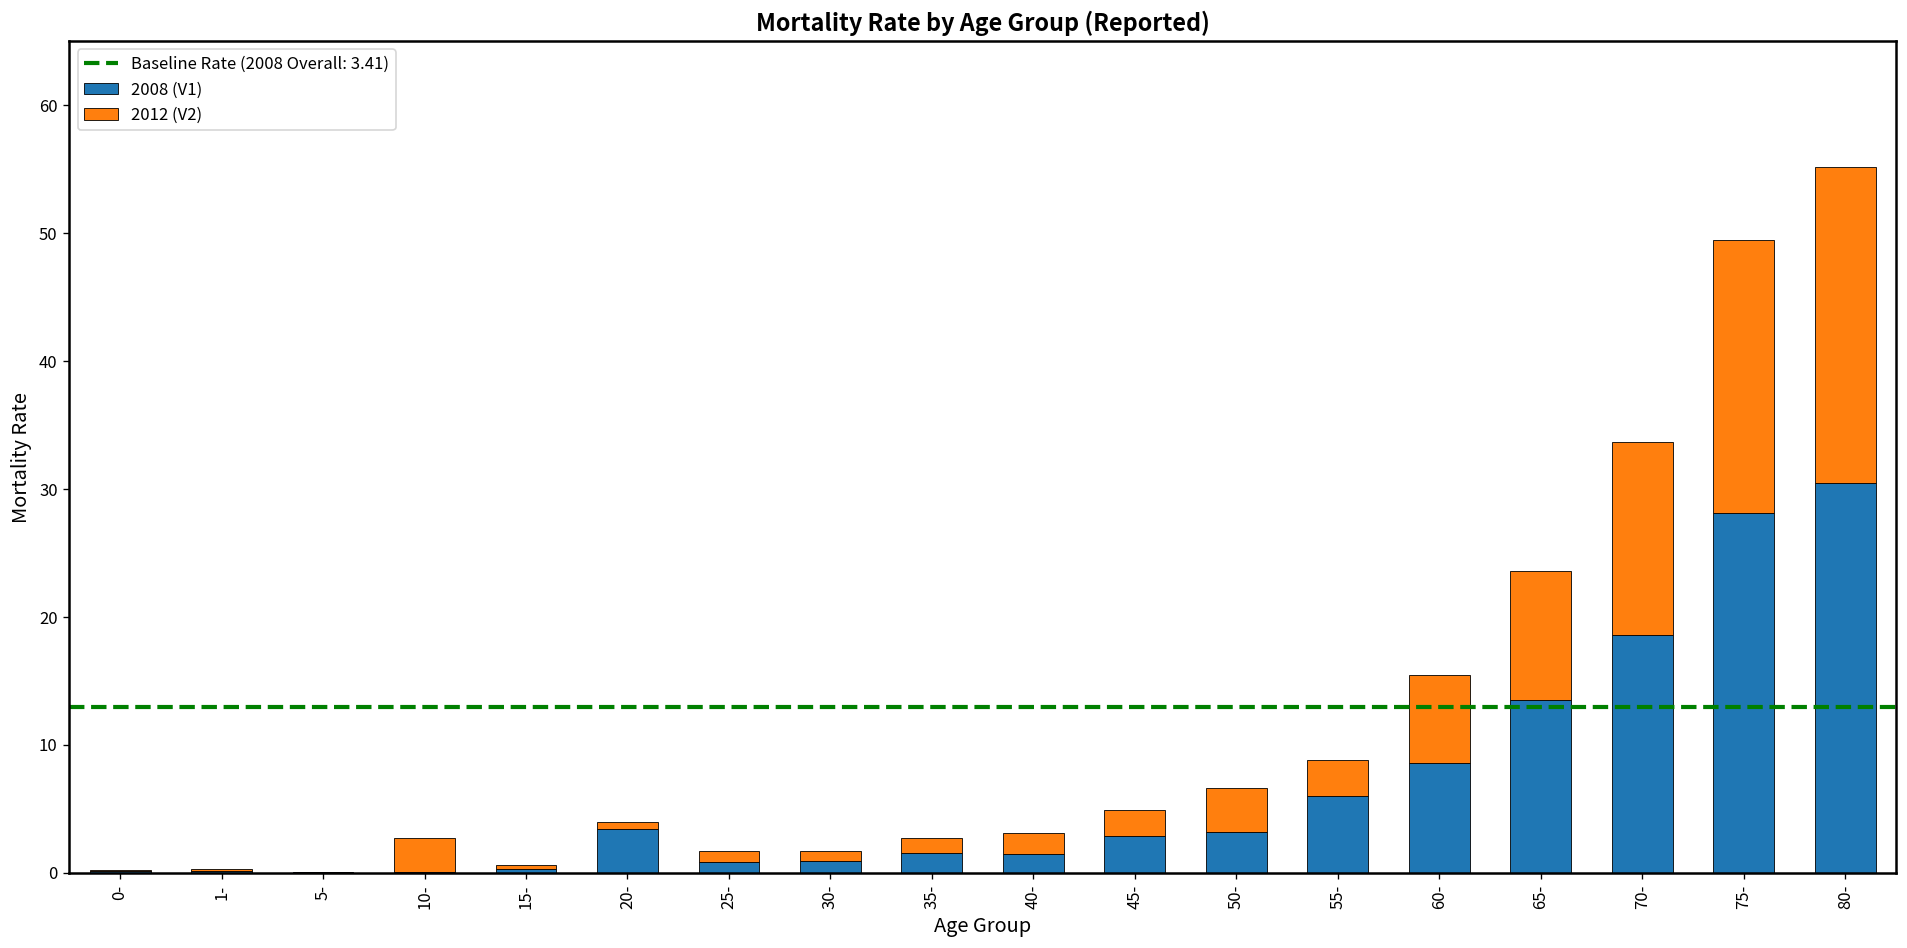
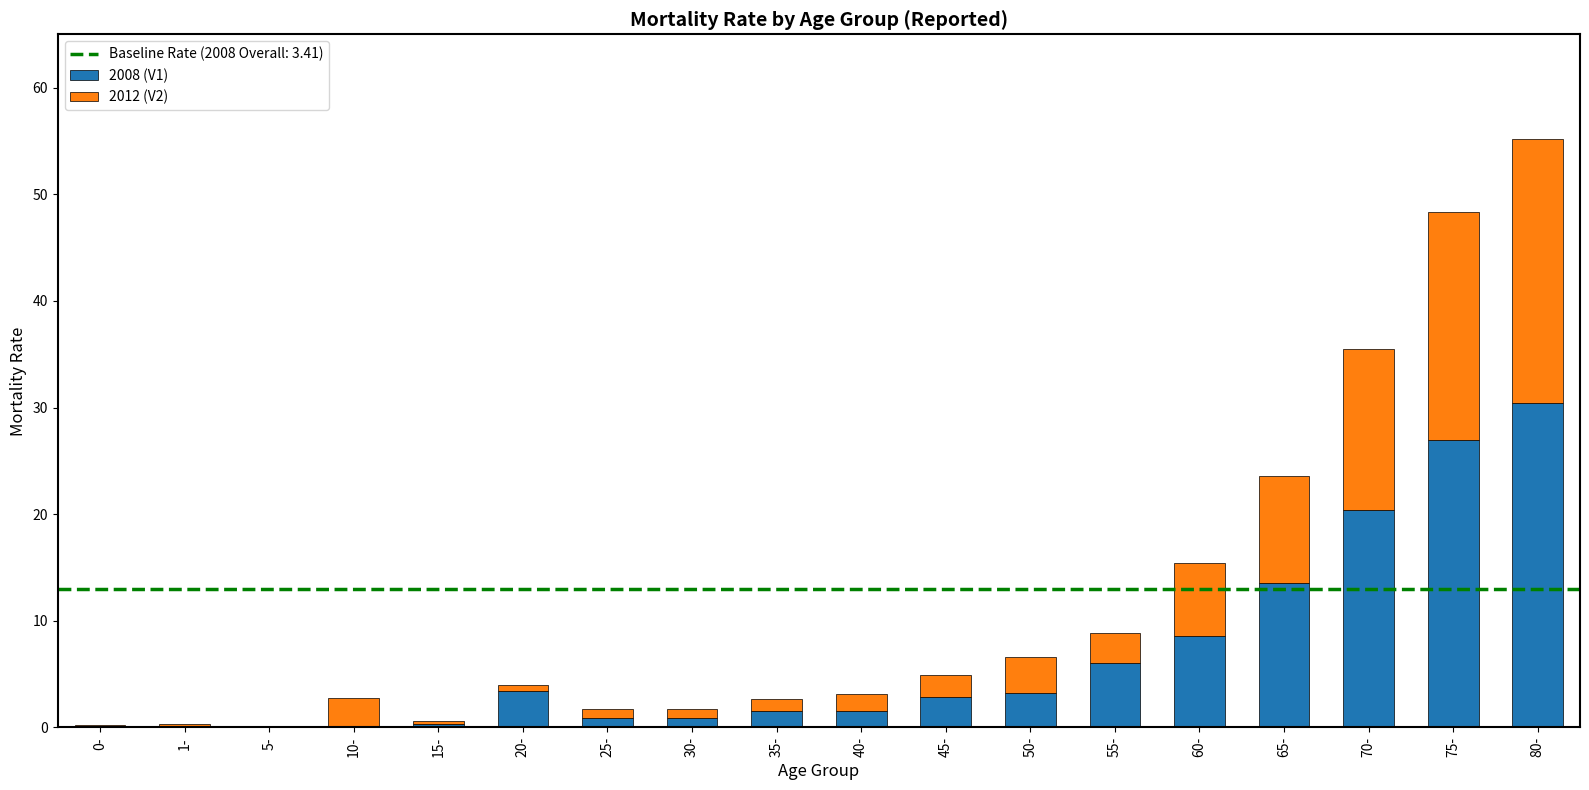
  {
    "2008 (V1)": {
      "15-": 0.3,
      "20-": 3.4,
      "25-": 0.9,
      "30-": 0.9,
      "35-": 1.6,
      "40-": 1.5,
      "45-": 2.9,
      "50-": 3.2,
      "55-": 6.1,
      "60-": 8.6,
      "65-": 13.6,
-     "70-": 18.6,
-     "75-": 28.1,
+     "70-": 20.4,
+     "75-": 27.0,
      "80-": 30.5
    },
    "2012 (V2)": {
      "10-": 2.6,
      "15-": 0.3,
      "20-": 0.6,
      "25-": 0.9,
      "30-": 0.8,
      "35-": 1.2,
      "40-": 1.6,
      "45-": 2.1,
      "50-": 3.4,
      "55-": 2.8,
      "60-": 6.9,
      "65-": 10.1,
      "70-": 15.1,
      "75-": 21.3,
      "80-": 24.7
    }
  }
